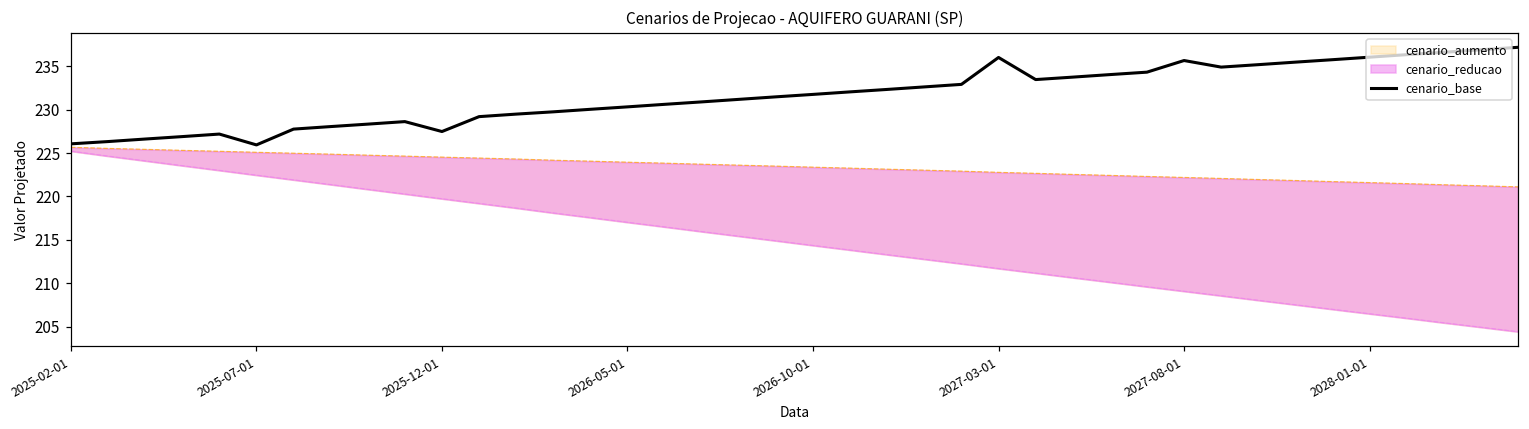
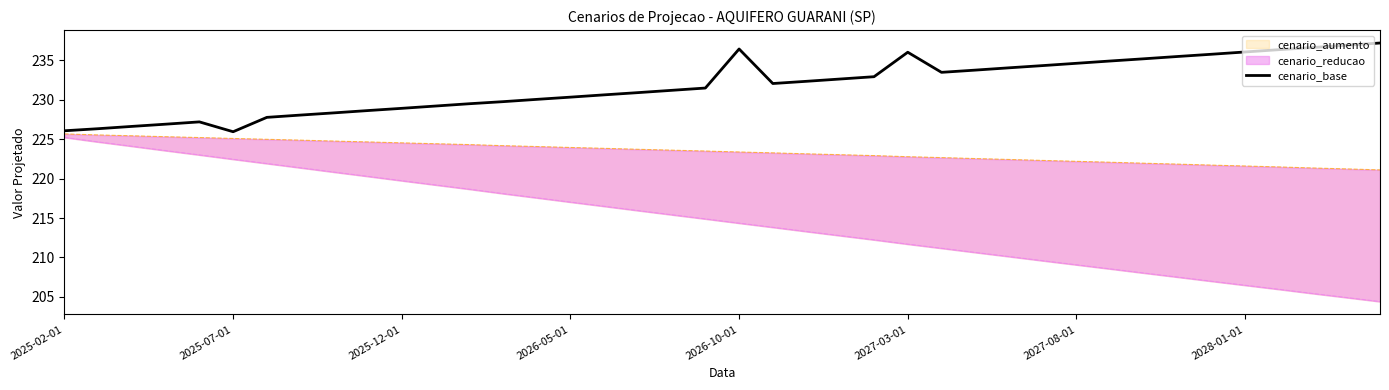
  {
    "cenario_base": {
      "2025-02-01": 226,
      "2025-07-01": 226,
-     "2025-12-01": 227,
+     "2025-12-01": 229,
      "2026-05-01": 230,
-     "2026-10-01": 232,
+     "2026-10-01": 236,
      "2027-03-01": 236,
-     "2027-08-01": 236
+     "2027-08-01": 235
    }
  }
